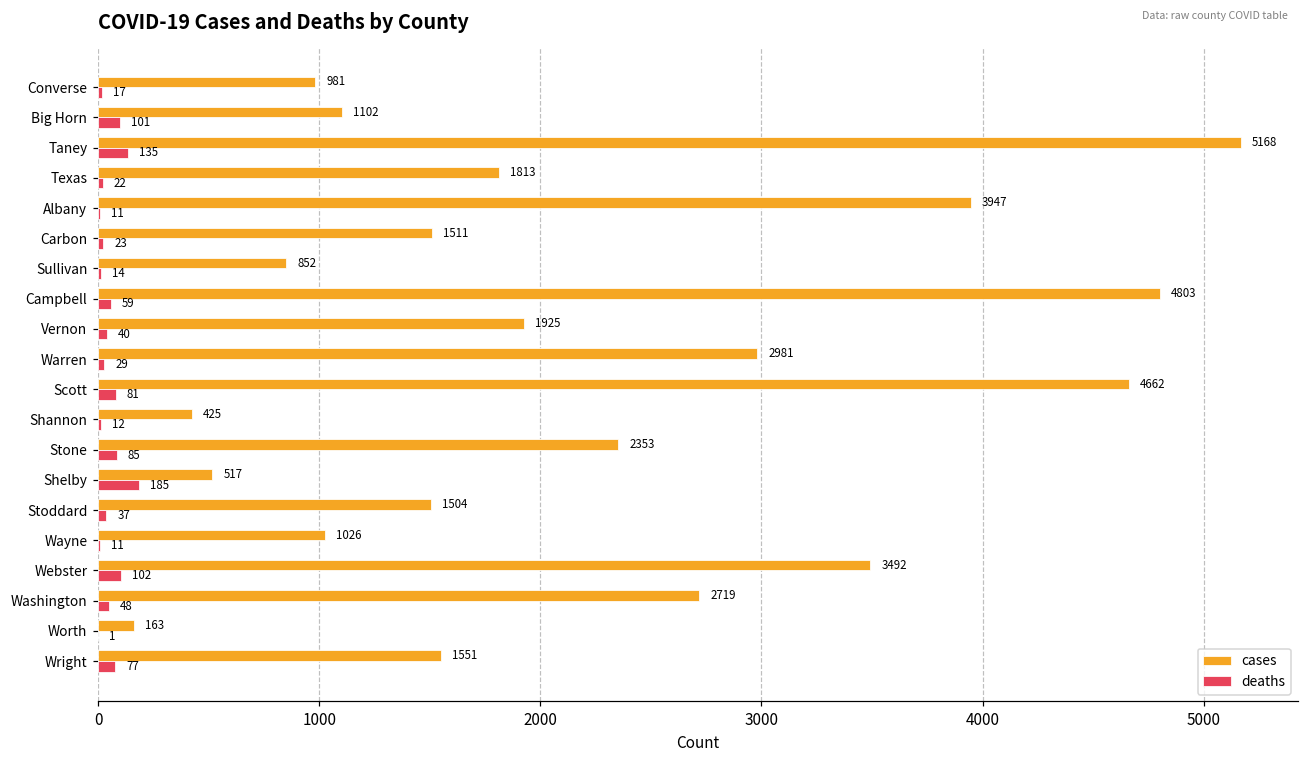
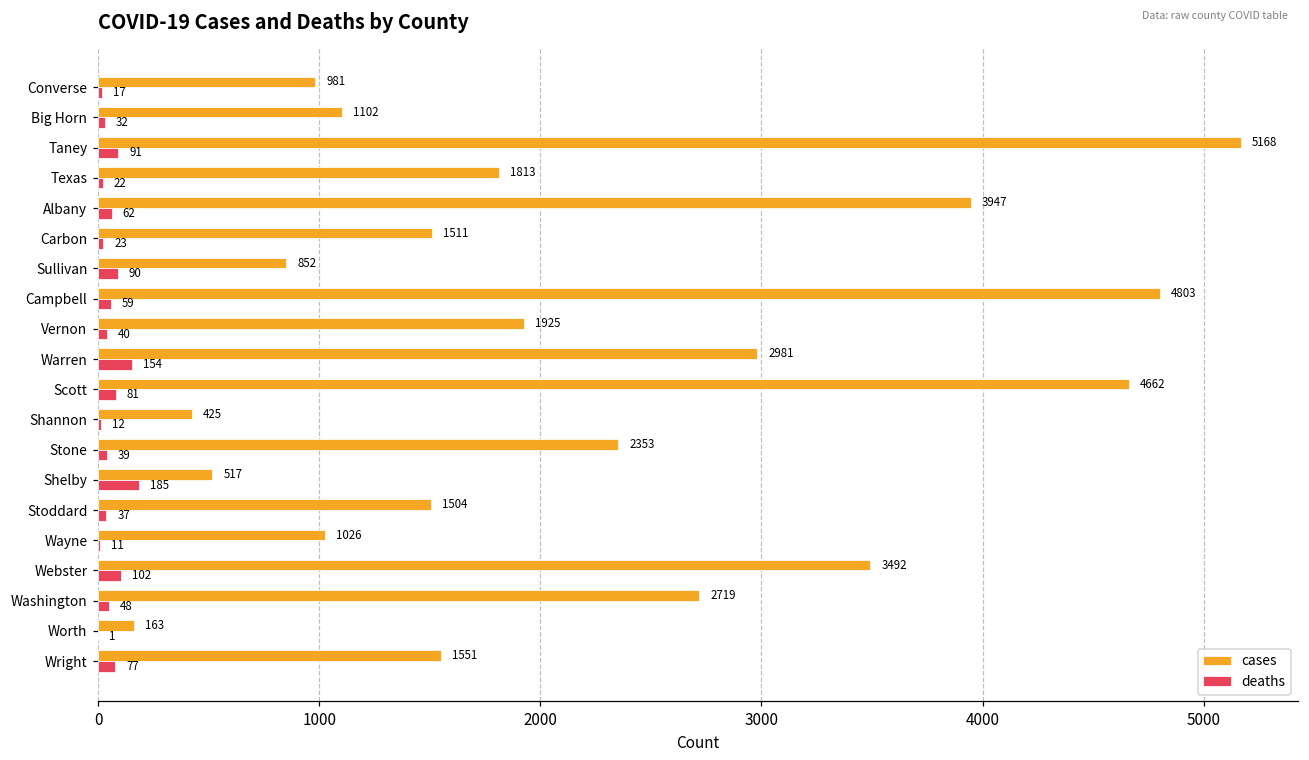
  {
    "cases": {
      "Converse": 981,
      "Big Horn": 1102,
      "Taney": 5168,
      "Texas": 1813,
      "Albany": 3947,
      "Carbon": 1511,
      "Sullivan": 852,
      "Campbell": 4803,
      "Vernon": 1925,
      "Warren": 2981,
      "Scott": 4662,
      "Shannon": 425,
      "Stone": 2353,
      "Shelby": 517,
      "Stoddard": 1504,
      "Wayne": 1026,
      "Webster": 3492,
      "Washington": 2719,
      "Worth": 163,
      "Wright": 1551
    },
    "deaths": {
      "Converse": 17,
-     "Big Horn": 101,
-     "Taney": 135,
+     "Big Horn": 32,
+     "Taney": 91,
      "Texas": 22,
-     "Albany": 11,
+     "Albany": 62,
      "Carbon": 23,
-     "Sullivan": 14,
+     "Sullivan": 90,
      "Campbell": 59,
      "Vernon": 40,
-     "Warren": 29,
+     "Warren": 154,
      "Scott": 81,
      "Shannon": 12,
-     "Stone": 85,
+     "Stone": 39,
      "Shelby": 185,
      "Stoddard": 37,
      "Wayne": 11,
      "Webster": 102,
      "Washington": 48,
      "Worth": 1,
      "Wright": 77
    }
  }
